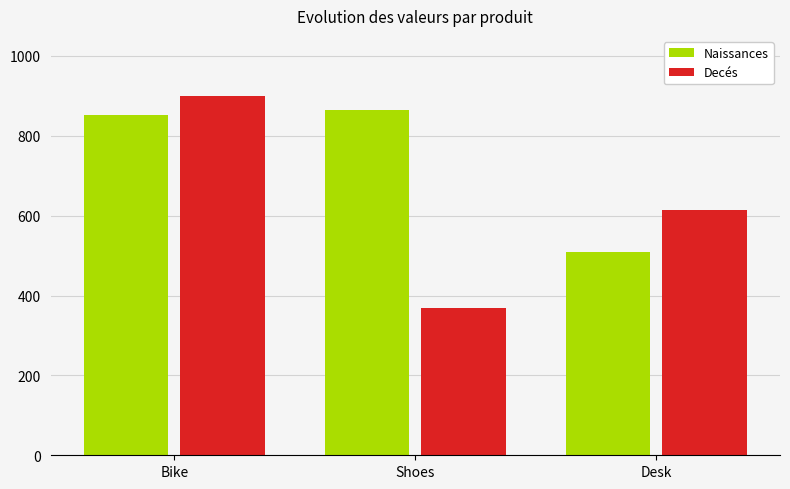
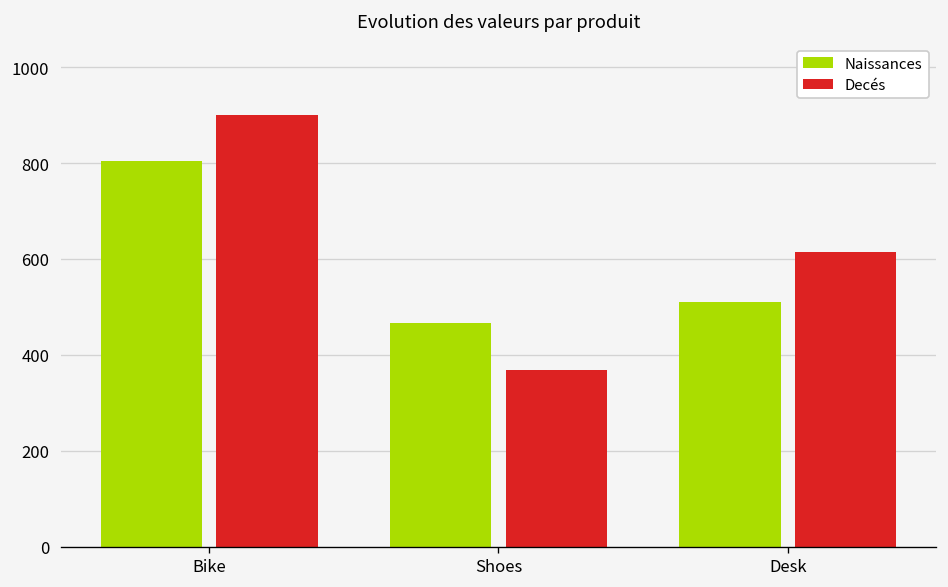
  {
    "Naissances": {
-     "Bike": 850,
-     "Shoes": 860,
+     "Bike": 800,
+     "Shoes": 470,
      "Desk": 510
    },
    "Decés": {
      "Bike": 900,
      "Shoes": 370,
      "Desk": 620
    }
  }
